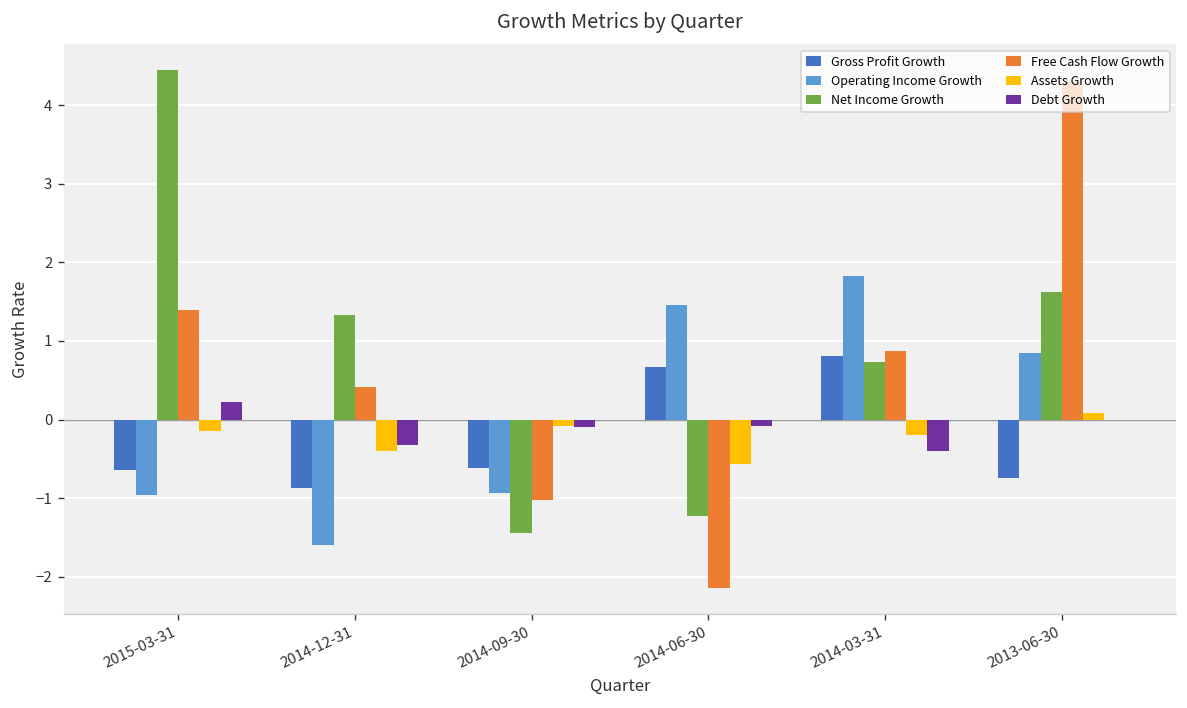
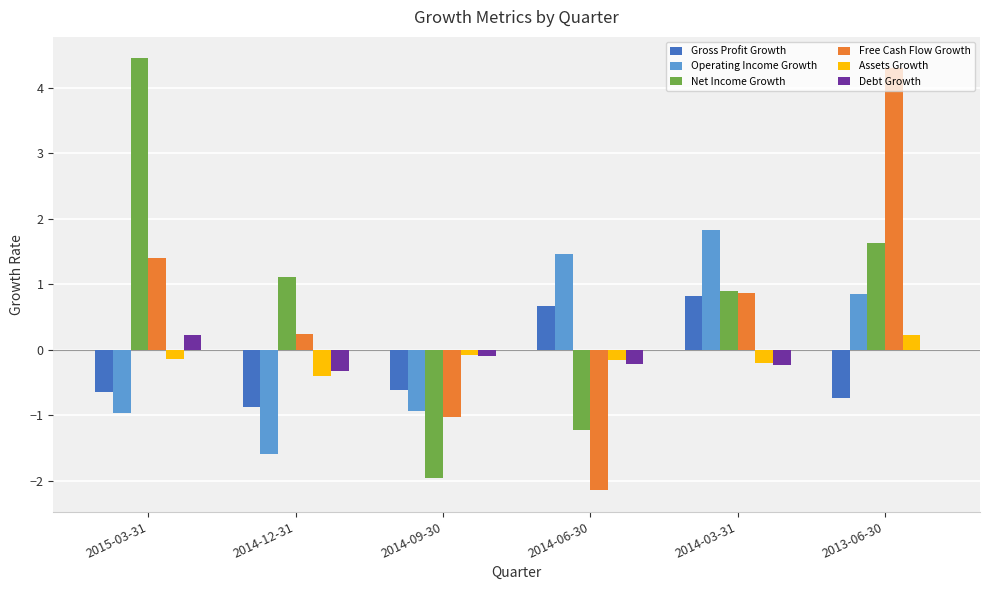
  {
    "Net Income Growth": {
      "2015-03-31": 4.4,
-     "2014-12-31": 1.3,
-     "2014-09-30": -1.5,
+     "2014-12-31": 1.1,
+     "2014-09-30": -2.0,
      "2014-06-30": -1.2,
-     "2014-03-31": 0.7,
+     "2014-03-31": 0.9,
      "2013-06-30": 1.6
    },
    "Free Cash Flow Growth": {
      "2015-03-31": 1.4,
-     "2014-12-31": 0.4,
+     "2014-12-31": 0.2,
      "2014-09-30": -1.0,
      "2014-06-30": -2.1,
      "2014-03-31": 0.9
    },
    "Assets Growth": {
      "2015-03-31": -0.1,
      "2014-12-31": -0.4,
      "2014-09-30": -0.1,
-     "2014-06-30": -0.6,
+     "2014-06-30": -0.2,
      "2014-03-31": -0.2,
-     "2013-06-30": 0.1
+     "2013-06-30": 0.2
    },
    "Debt Growth": {
      "2015-03-31": 0.2,
      "2014-12-31": -0.3,
      "2014-09-30": -0.1,
-     "2014-06-30": -0.1,
-     "2014-03-31": -0.4
+     "2014-06-30": -0.2,
+     "2014-03-31": -0.2
    }
  }
